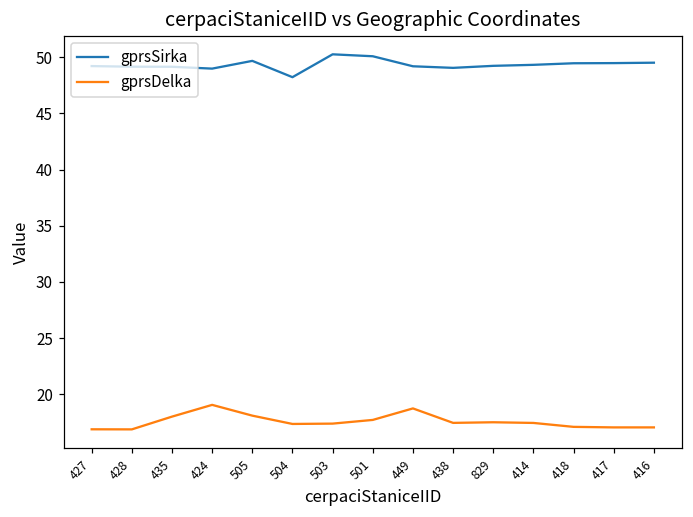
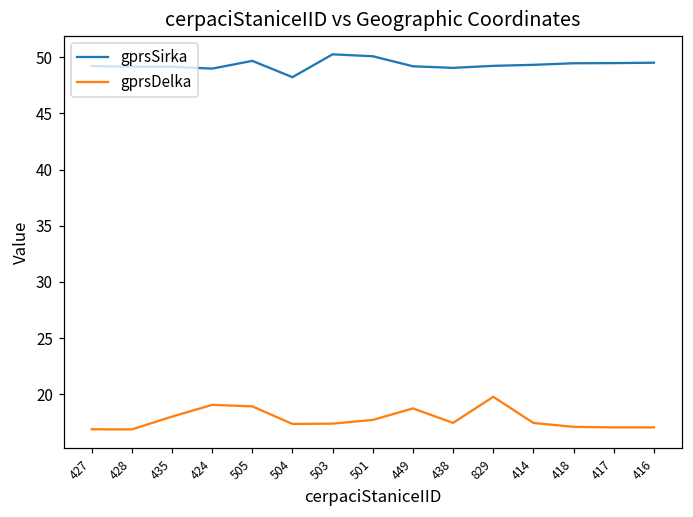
  {
    "gprsSirka": {
      "424": 49.0,
      "505": 49.7,
      "504": 48.2,
      "503": 50.3,
      "501": 50.1,
      "449": 49.2,
      "438": 49.1,
      "829": 49.2,
      "414": 49.3,
      "418": 49.5,
      "417": 49.5,
      "416": 49.5
    },
    "gprsDelka": {
      "427": 16.9,
      "428": 16.9,
      "435": 18.0,
      "424": 19.1,
-     "505": 18.1,
+     "505": 18.9,
      "504": 17.4,
      "503": 17.4,
      "501": 17.7,
      "449": 18.8,
      "438": 17.5,
-     "829": 17.5,
+     "829": 19.8,
      "414": 17.5,
      "418": 17.1,
      "417": 17.1,
      "416": 17.1
    }
  }
